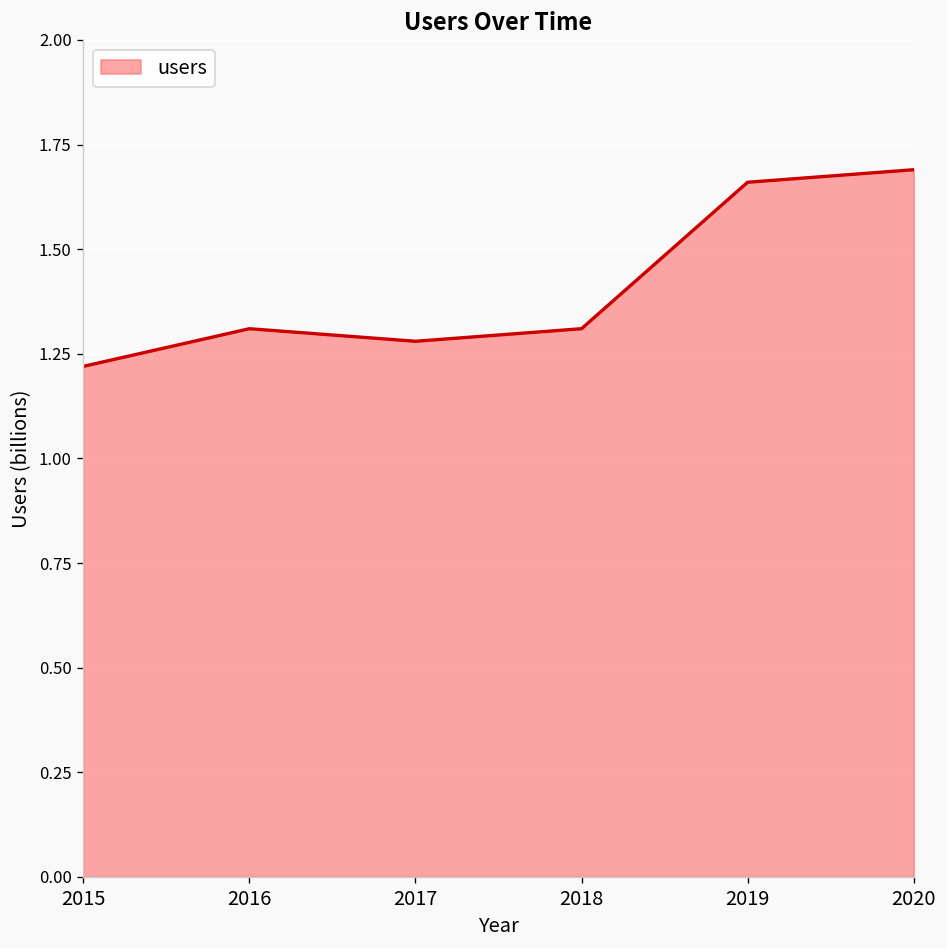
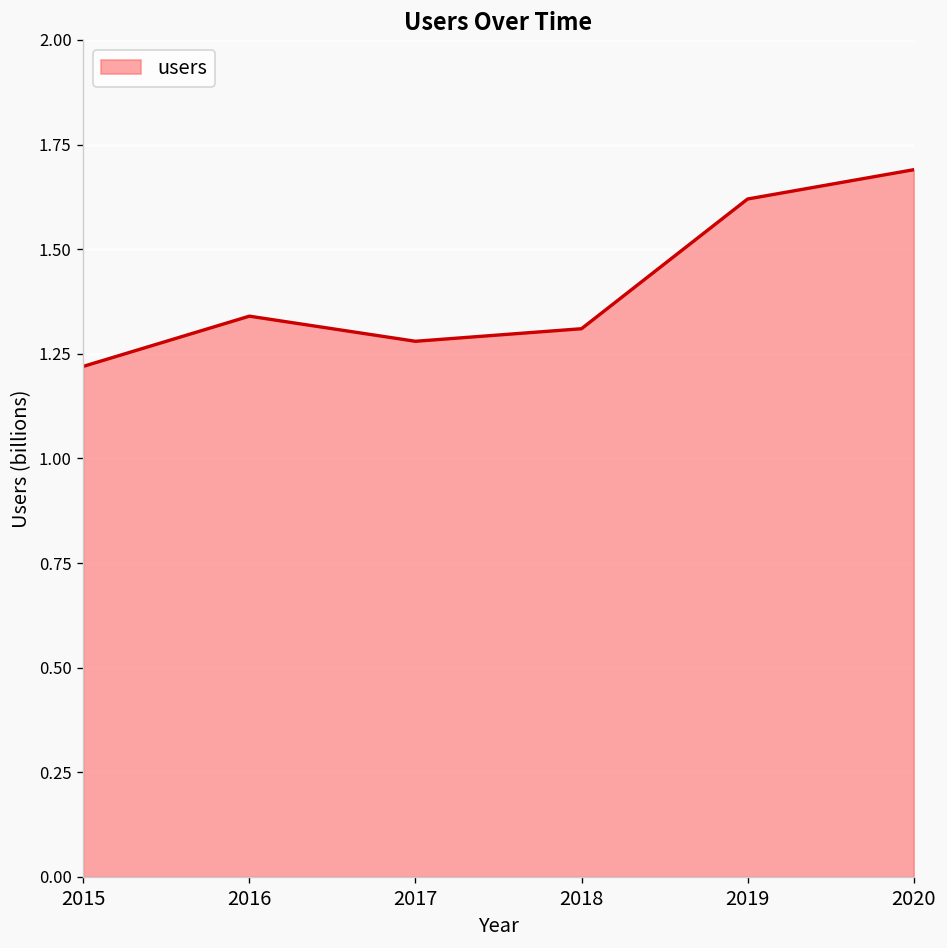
  {
    "2015": 1.22,
-   "2016": 1.31,
+   "2016": 1.34,
    "2017": 1.28,
    "2018": 1.31,
-   "2019": 1.66,
+   "2019": 1.62,
    "2020": 1.69
  }
